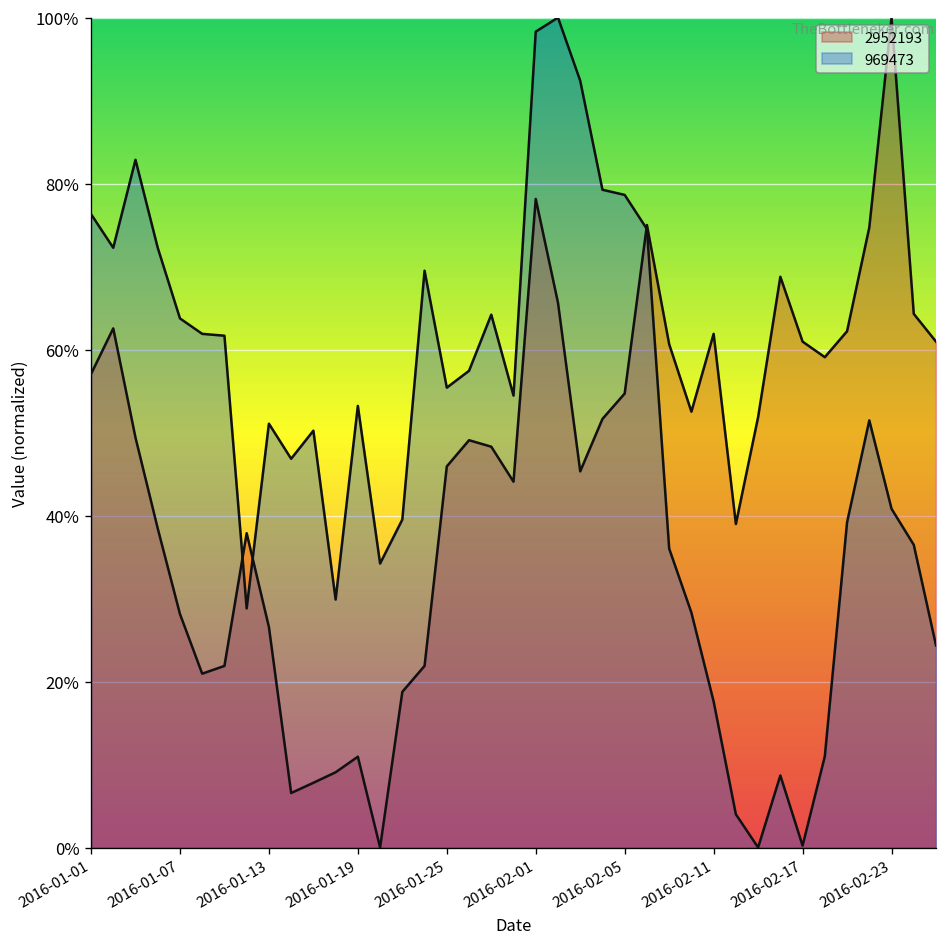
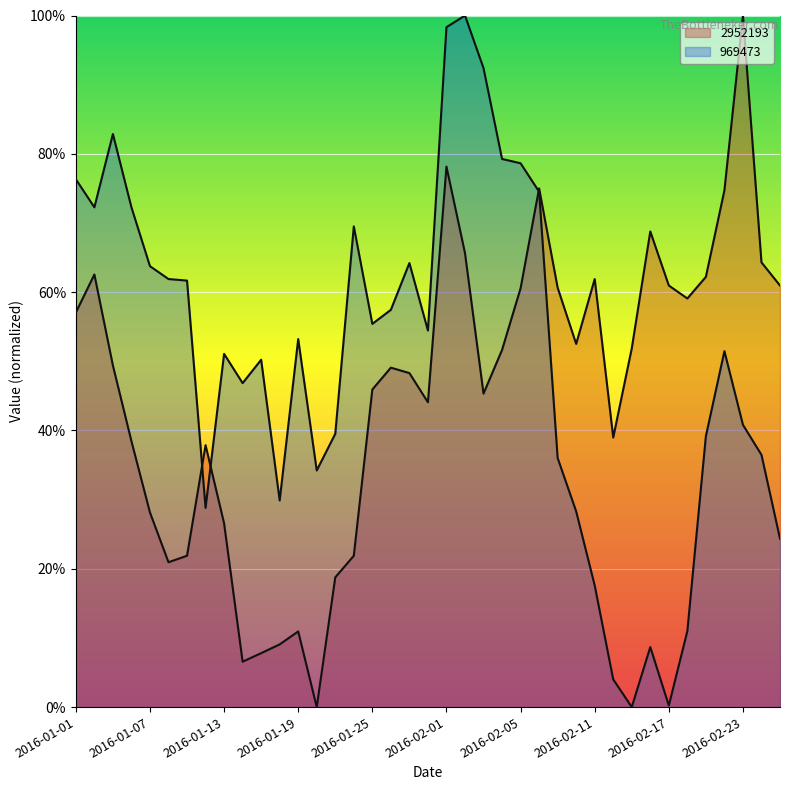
  {
    "2952193": {
      "2016-01-01": "57%",
      "2016-01-07": "28%",
      "2016-01-13": "27%",
      "2016-01-19": "11%",
      "2016-01-25": "46%",
      "2016-02-01": "78%",
-     "2016-02-05": "55%",
+     "2016-02-05": "61%",
      "2016-02-11": "62%",
      "2016-02-17": "61%",
      "2016-02-23": "100%"
    },
    "969473": {
      "2016-01-01": "76%",
      "2016-01-07": "64%",
      "2016-01-13": "51%",
      "2016-01-19": "53%",
      "2016-01-25": "55%",
      "2016-02-01": "98%",
      "2016-02-05": "79%",
      "2016-02-11": "18%",
      "2016-02-17": "0%",
      "2016-02-23": "41%"
    }
  }
